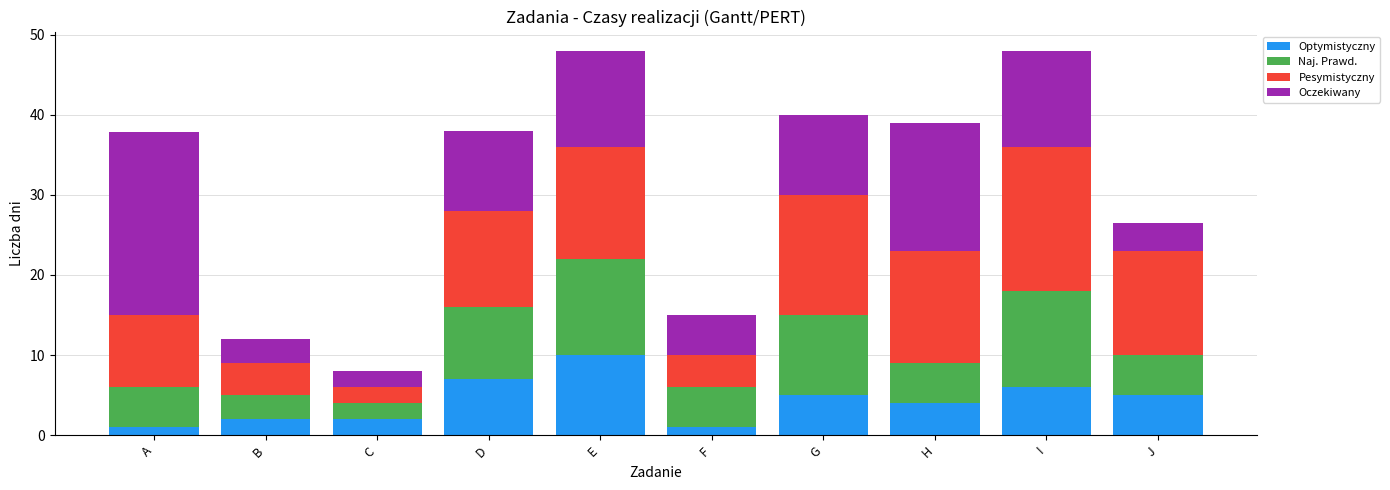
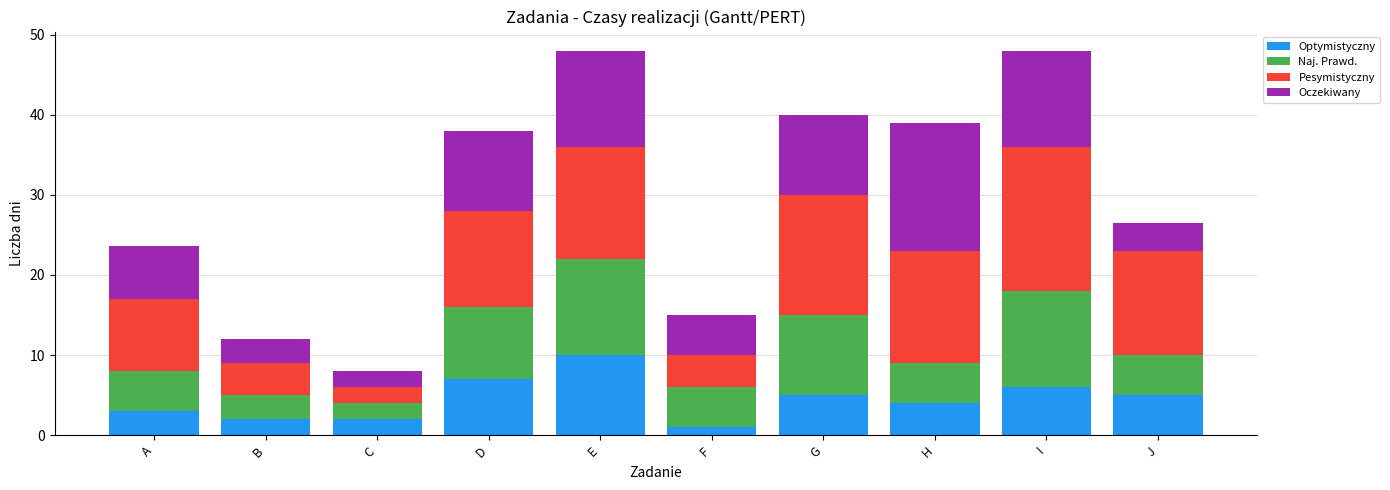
  {
    "Optymistyczny": {
-     "A": 1,
+     "A": 3,
      "B": 2,
      "C": 2,
      "D": 7,
      "E": 10,
      "F": 1,
      "G": 5,
      "H": 4,
      "I": 6,
      "J": 5
    },
    "Naj. Prawd.": {
      "A": 5,
      "B": 3,
      "C": 2,
      "D": 9,
      "E": 12,
      "F": 5,
      "G": 10,
      "H": 5,
      "I": 12,
      "J": 5
    },
    "Pesymistyczny": {
      "A": 9,
      "B": 4,
      "C": 2,
      "D": 12,
      "E": 14,
      "F": 4,
      "G": 15,
      "H": 14,
      "I": 18,
      "J": 13
    },
    "Oczekiwany": {
-     "A": 23,
+     "A": 7,
      "B": 3,
      "C": 2,
      "D": 10,
      "E": 12,
      "F": 5,
      "G": 10,
      "H": 16,
      "I": 12,
      "J": 4
    }
  }
